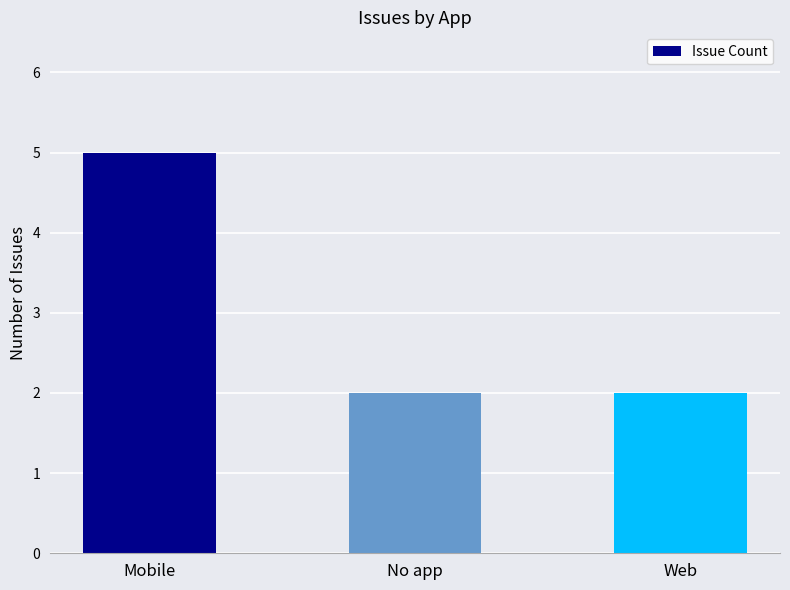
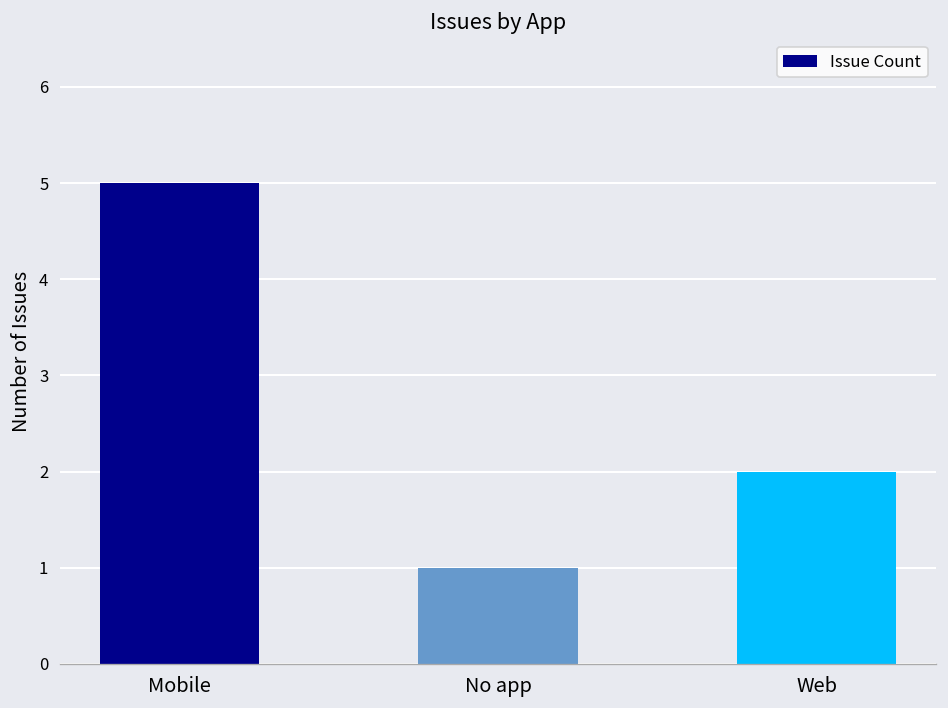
  {
    "Mobile": 5,
-   "No app": 2,
+   "No app": 1,
    "Web": 2
  }
